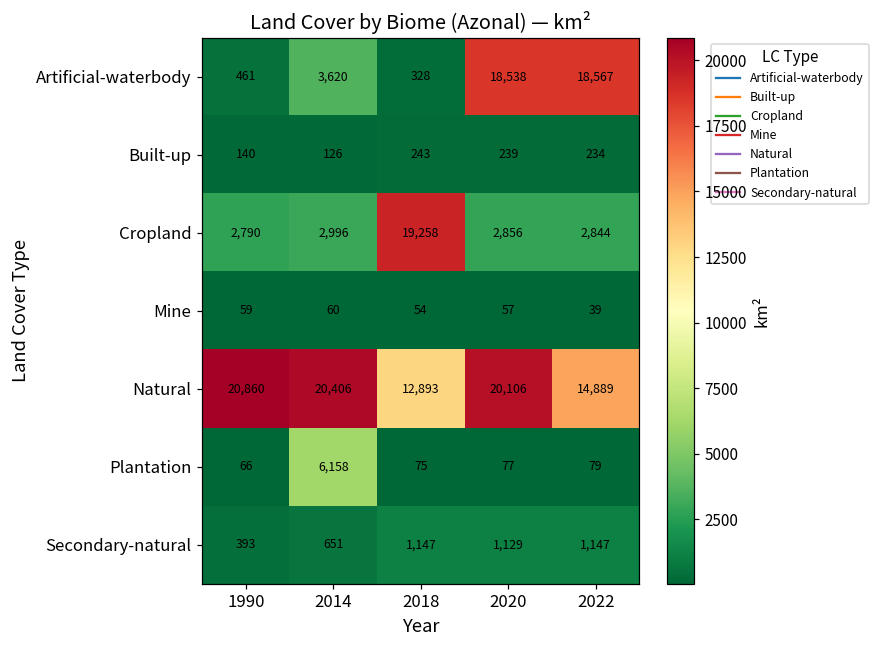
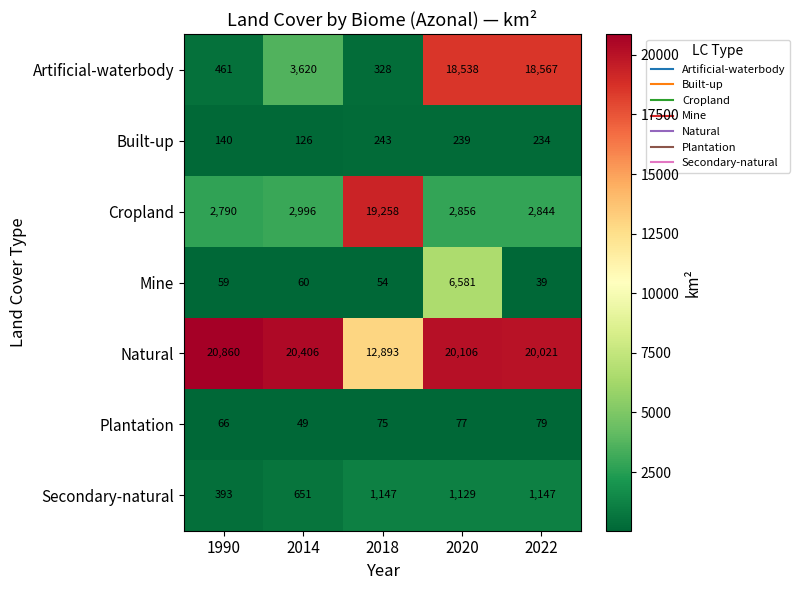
  {
    "Artificial-waterbody": {
      "1990": "461",
      "2014": "3,620",
      "2018": "328",
      "2020": "18,538",
      "2022": "18,567"
    },
    "Built-up": {
      "1990": "140",
      "2014": "126",
      "2018": "243",
      "2020": "239",
      "2022": "234"
    },
    "Cropland": {
      "1990": "2,790",
      "2014": "2,996",
      "2018": "19,258",
      "2020": "2,856",
      "2022": "2,844"
    },
    "Mine": {
      "1990": "59",
      "2014": "60",
      "2018": "54",
-     "2020": "57",
+     "2020": "6,581",
      "2022": "39"
    },
    "Natural": {
      "1990": "20,860",
      "2014": "20,406",
      "2018": "12,893",
      "2020": "20,106",
-     "2022": "14,889"
+     "2022": "20,021"
    },
    "Plantation": {
      "1990": "66",
-     "2014": "6,158",
+     "2014": "49",
      "2018": "75",
      "2020": "77",
      "2022": "79"
    },
    "Secondary-natural": {
      "1990": "393",
      "2014": "651",
      "2018": "1,147",
      "2020": "1,129",
      "2022": "1,147"
    }
  }
